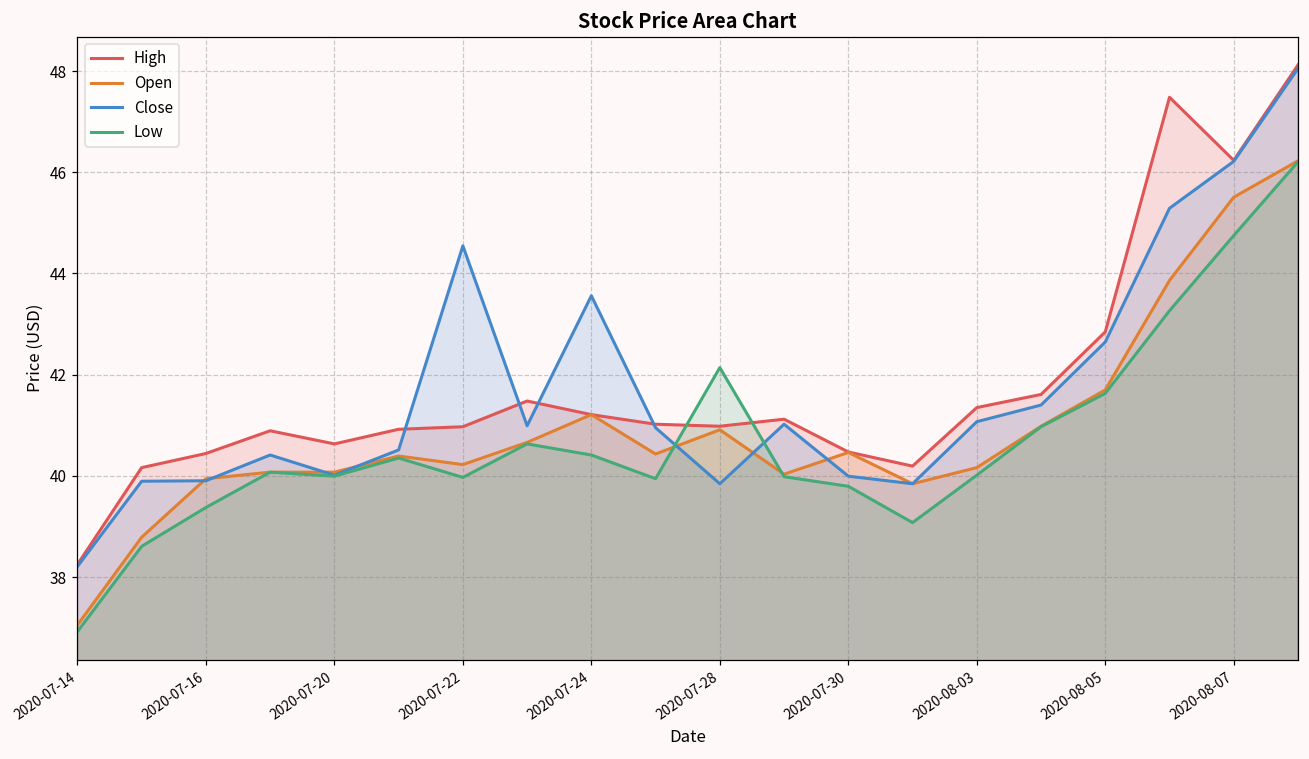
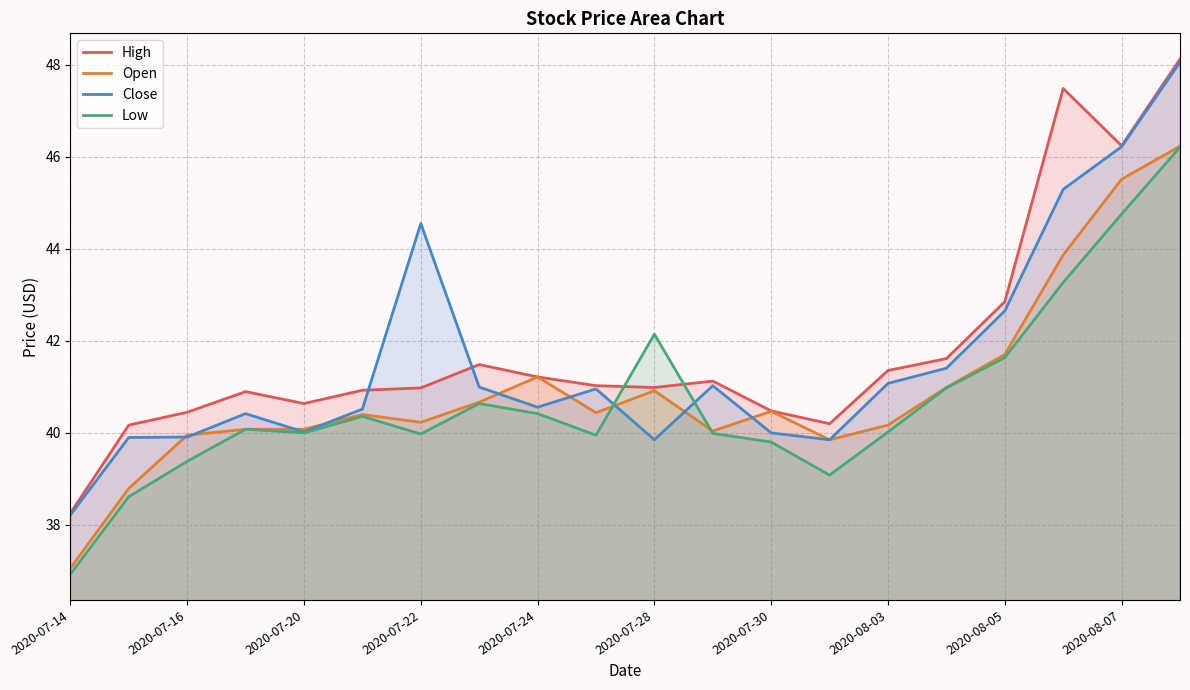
  {
    "Close": {
      "2020-07-22": 44.5,
-     "2020-07-24": 43.6,
+     "2020-07-24": 40.6,
      "2020-07-28": 39.8,
      "2020-07-30": 40.0,
      "2020-08-03": 41.1,
      "2020-08-05": 42.6
    },
    "Low": {
      "2020-07-14": 36.9,
      "2020-07-16": 39.4,
      "2020-07-22": 40.0,
      "2020-07-24": 40.4,
      "2020-07-28": 42.1,
      "2020-07-30": 39.8,
      "2020-08-03": 40.0,
      "2020-08-05": 41.6,
      "2020-08-07": 44.7
    }
  }
